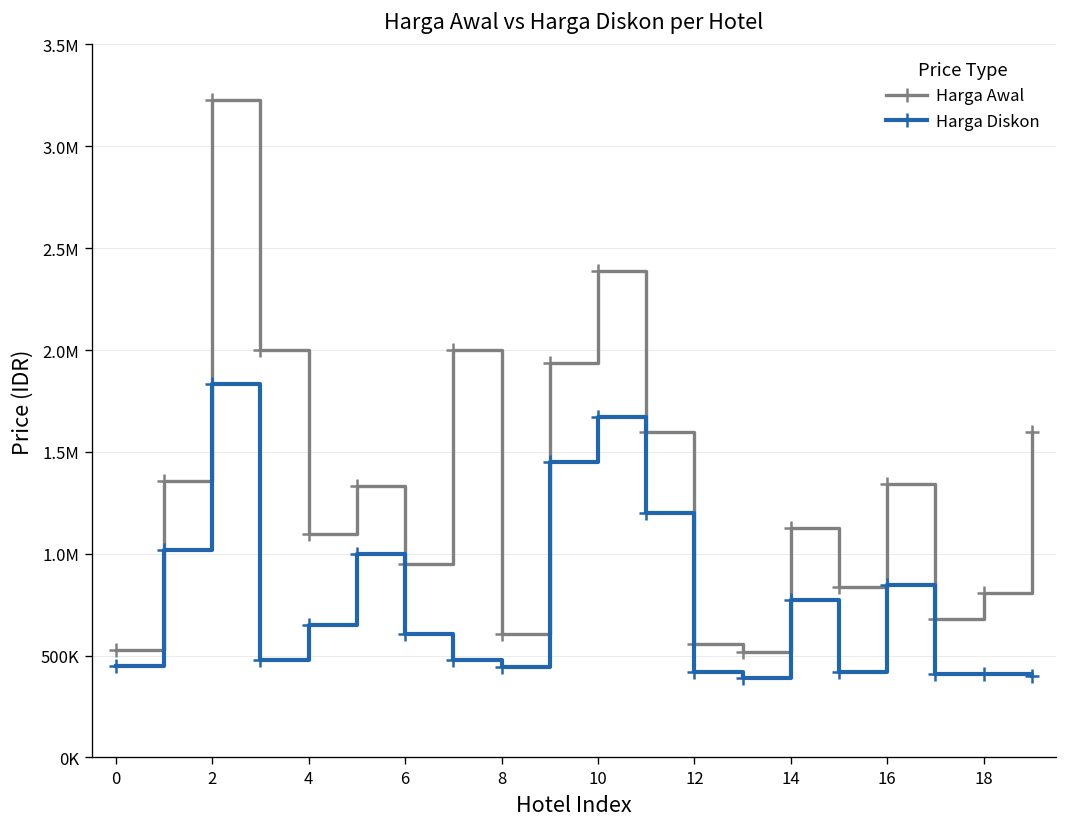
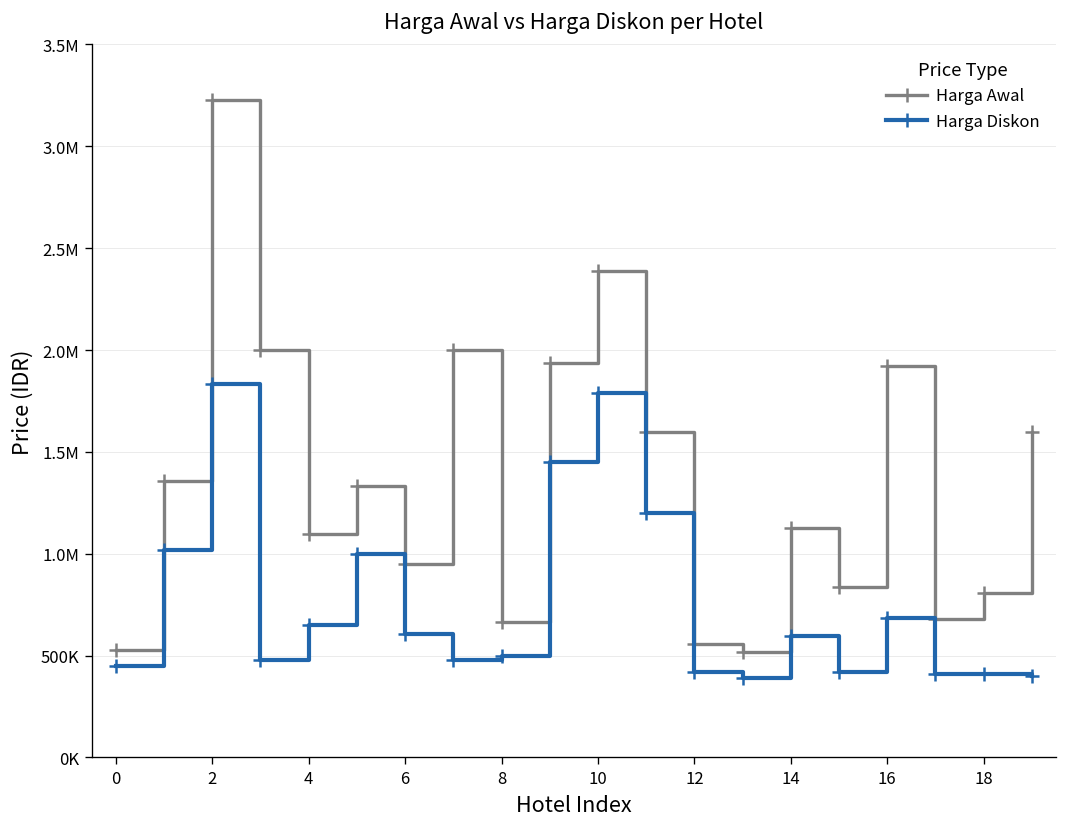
  {
    "Harga Awal": {
      "0": 530000,
      "2": 3230000,
      "4": 1100000,
      "6": 950000,
-     "8": 610000,
+     "8": 670000,
      "10": 2390000,
      "12": 560000,
      "14": 1130000,
-     "16": 1340000,
+     "16": 1920000,
      "18": 810000
    },
    "Harga Diskon": {
      "0": 450000,
      "2": 1830000,
      "4": 650000,
      "6": 610000,
-     "8": 440000,
-     "10": 1670000,
+     "8": 500000,
+     "10": 1790000,
      "12": 420000,
-     "14": 780000,
-     "16": 840000,
+     "14": 600000,
+     "16": 680000,
      "18": 410000
    }
  }
